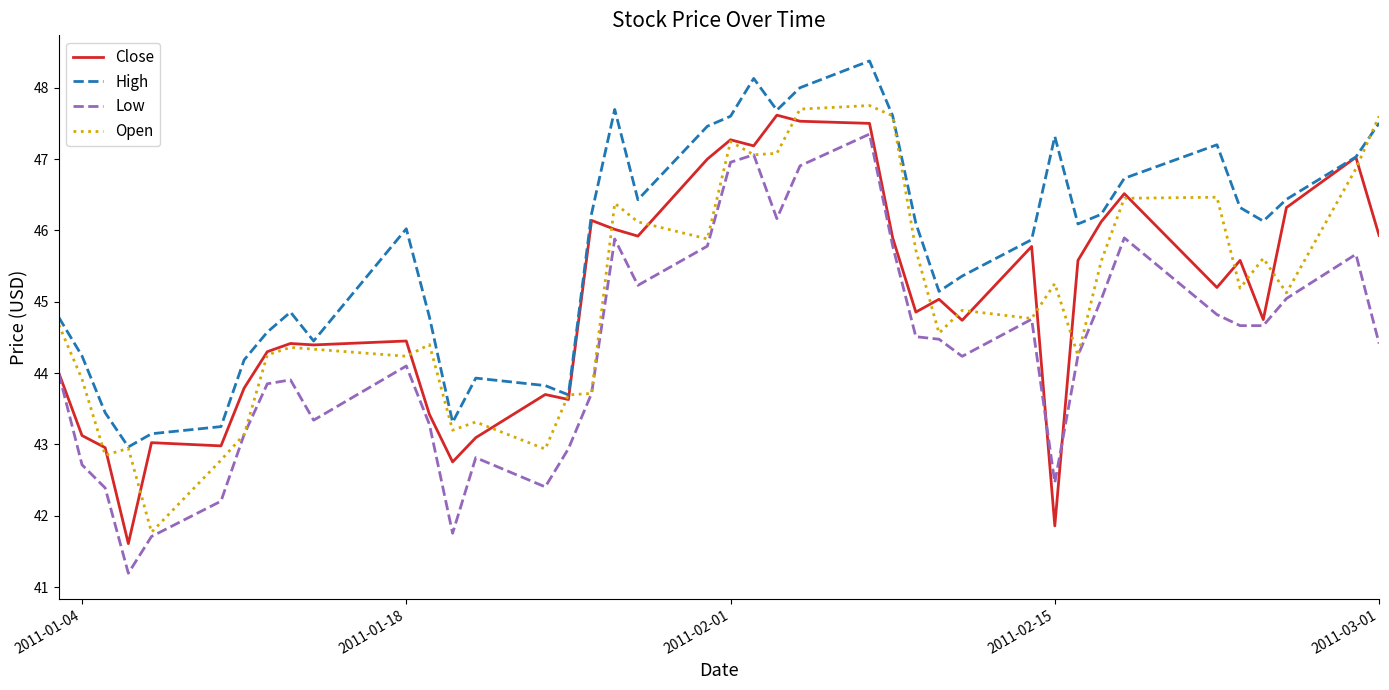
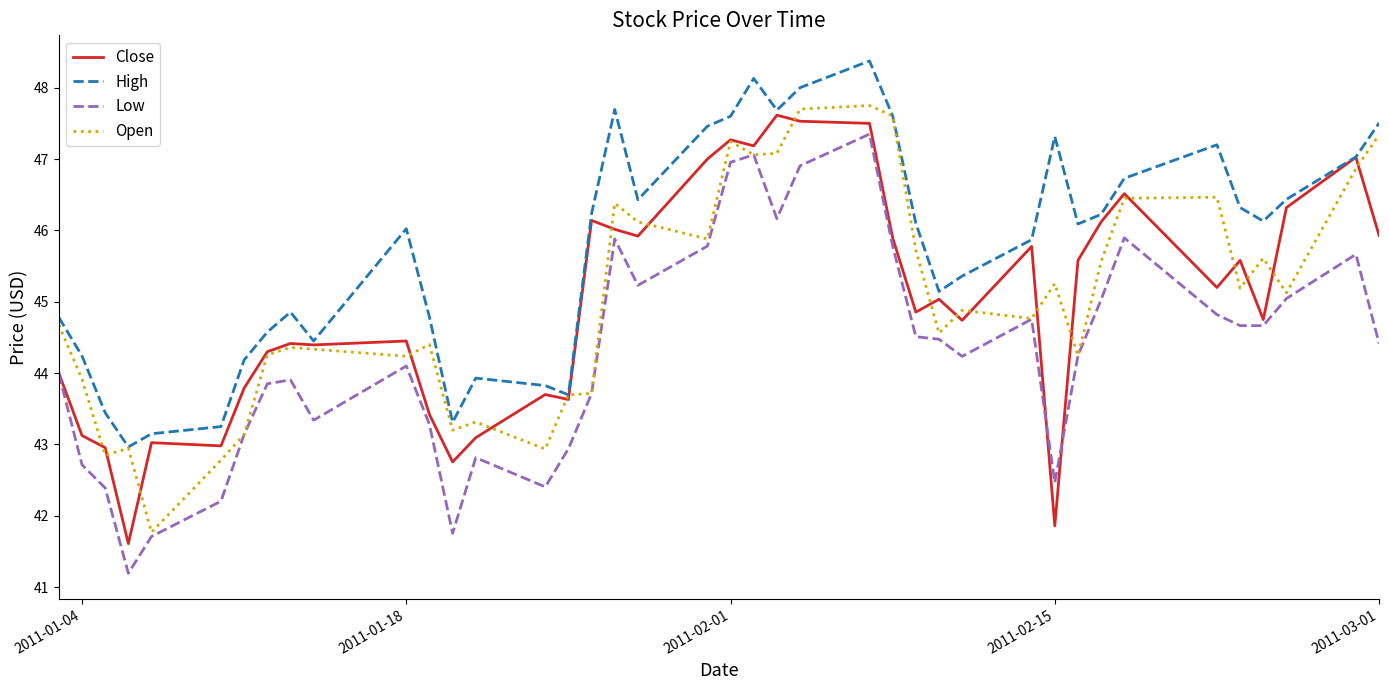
  {
    "Close": {
      "2011-01-04": 43.1,
      "2011-01-18": 44.5,
      "2011-02-15": 41.9,
      "2011-03-01": 45.9
    },
    "High": {
      "2011-01-04": 44.2,
      "2011-01-18": 46.0,
      "2011-02-01": 47.6,
      "2011-02-15": 47.3,
      "2011-03-01": 47.5
    },
    "Low": {
      "2011-01-04": 42.7,
      "2011-01-18": 44.1,
      "2011-02-01": 47.0,
      "2011-02-15": 42.5,
      "2011-03-01": 44.4
    },
    "Open": {
      "2011-01-04": 43.9,
      "2011-01-18": 44.2,
      "2011-02-15": 45.3,
-     "2011-03-01": 47.6
+     "2011-03-01": 47.3
    }
  }
